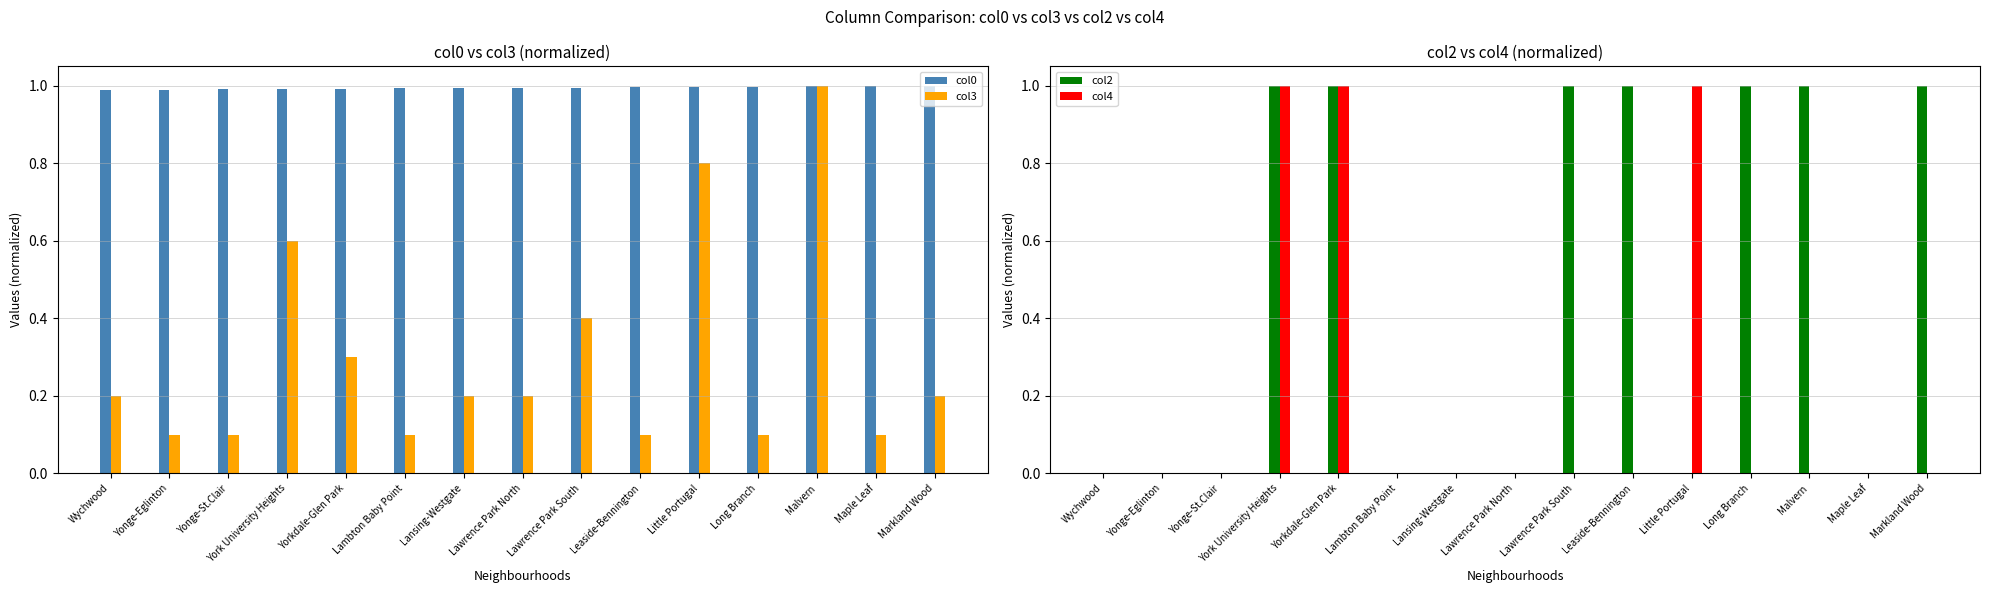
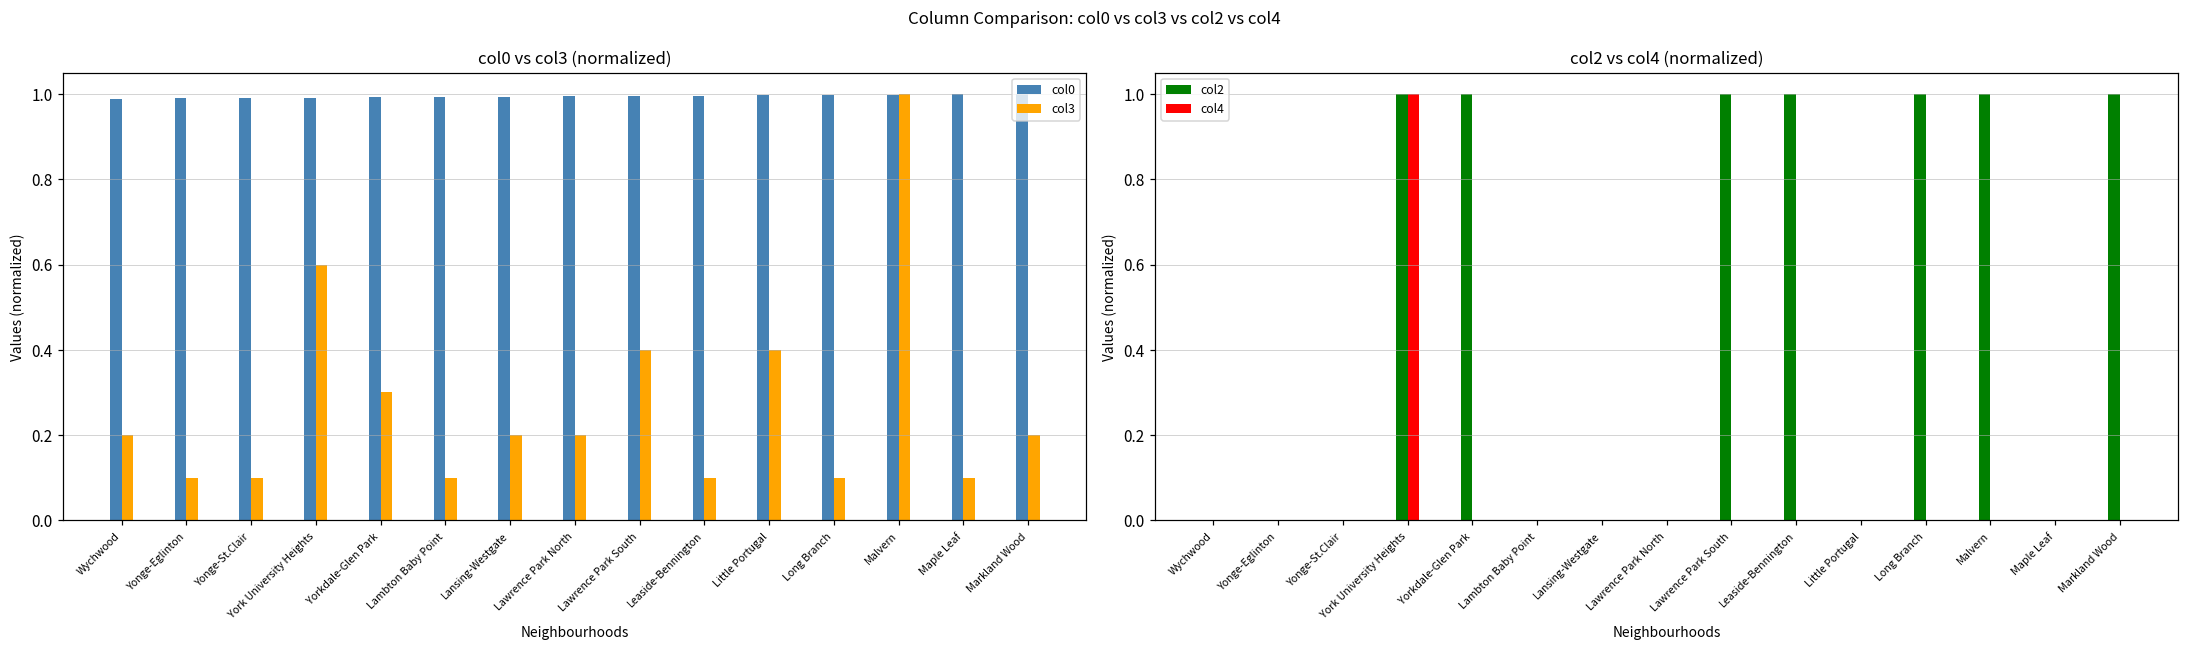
  {
    "col0 vs col3 (normalized)": {
      "col0": {
        "Wychwood": 0.99,
        "Yonge-Eglinton": 0.99,
        "Yonge-St.Clair": 0.99,
        "York University Heights": 0.99,
        "Yorkdale-Glen Park": 0.99,
        "Lambton Baby Point": 0.99,
        "Lansing-Westgate": 0.99,
        "Lawrence Park North": 0.99,
        "Lawrence Park South": 1.00,
        "Leaside-Bennington": 1.00,
        "Little Portugal": 1.00,
        "Long Branch": 1.00,
        "Malvern": 1.00,
        "Maple Leaf": 1.00
      },
      "col3": {
        "Wychwood": 0.20,
        "Yonge-Eglinton": 0.10,
        "Yonge-St.Clair": 0.10,
        "York University Heights": 0.60,
        "Yorkdale-Glen Park": 0.30,
        "Lambton Baby Point": 0.10,
        "Lansing-Westgate": 0.20,
        "Lawrence Park North": 0.20,
        "Lawrence Park South": 0.40,
        "Leaside-Bennington": 0.10,
-       "Little Portugal": 0.80,
+       "Little Portugal": 0.40,
        "Long Branch": 0.10,
        "Malvern": 1.00,
        "Maple Leaf": 0.10,
        "Markland Wood": 0.20
      }
    },
    "col2 vs col4 (normalized)": {
      "col2": {
        "Wychwood": 0,
        "Yonge-Eglinton": 0,
        "Yonge-St.Clair": 0,
        "York University Heights": 1,
        "Yorkdale-Glen Park": 1,
        "Lambton Baby Point": 0,
        "Lansing-Westgate": 0,
        "Lawrence Park North": 0,
        "Lawrence Park South": 1,
        "Leaside-Bennington": 1,
        "Little Portugal": 0,
        "Long Branch": 1,
        "Malvern": 1,
        "Maple Leaf": 0,
        "Markland Wood": 1
      },
      "col4": {
        "Wychwood": 0,
        "Yonge-Eglinton": 0,
        "Yonge-St.Clair": 0,
        "York University Heights": 1,
-       "Yorkdale-Glen Park": 1,
+       "Yorkdale-Glen Park": 0,
        "Lambton Baby Point": 0,
        "Lansing-Westgate": 0,
        "Lawrence Park North": 0,
        "Lawrence Park South": 0,
        "Leaside-Bennington": 0,
-       "Little Portugal": 1,
+       "Little Portugal": 0,
        "Long Branch": 0,
        "Malvern": 0,
        "Maple Leaf": 0,
        "Markland Wood": 0
      }
    }
  }
